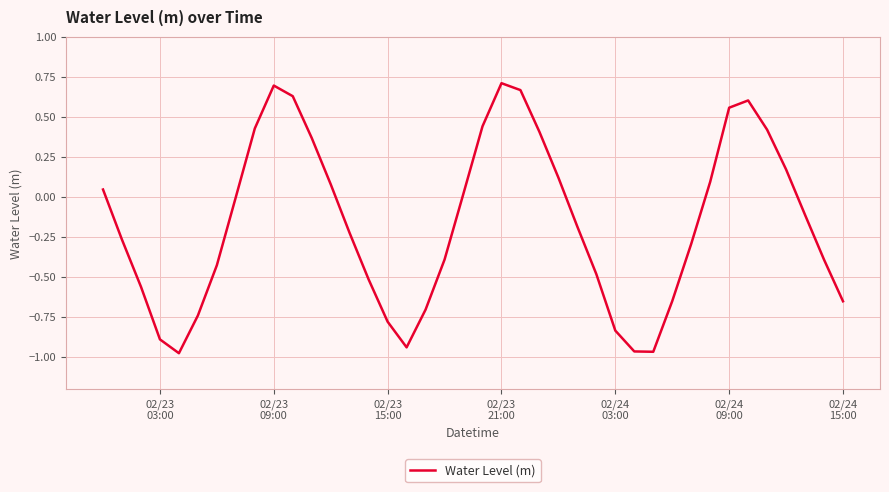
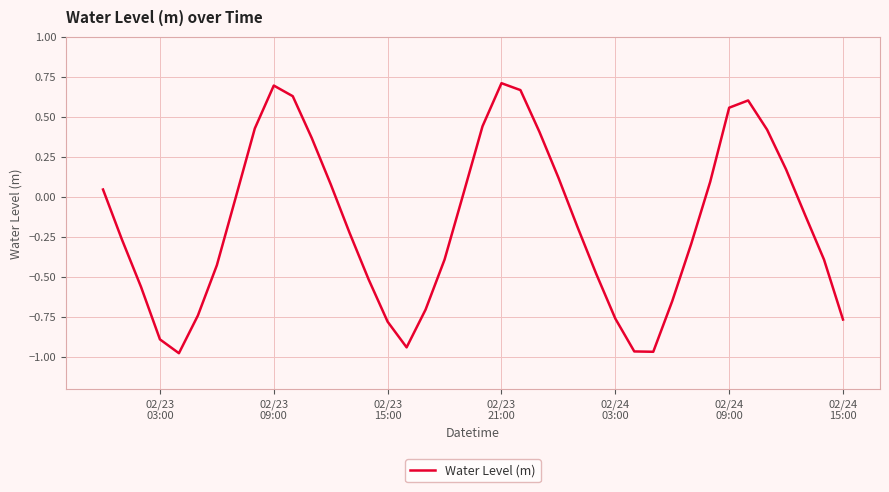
  {
    "02/23 03:00": -0.89,
    "02/23 09:00": 0.70,
    "02/23 15:00": -0.78,
    "02/23 21:00": 0.71,
-   "02/24 03:00": -0.83,
+   "02/24 03:00": -0.76,
    "02/24 09:00": 0.56,
-   "02/24 15:00": -0.65
+   "02/24 15:00": -0.76
  }
